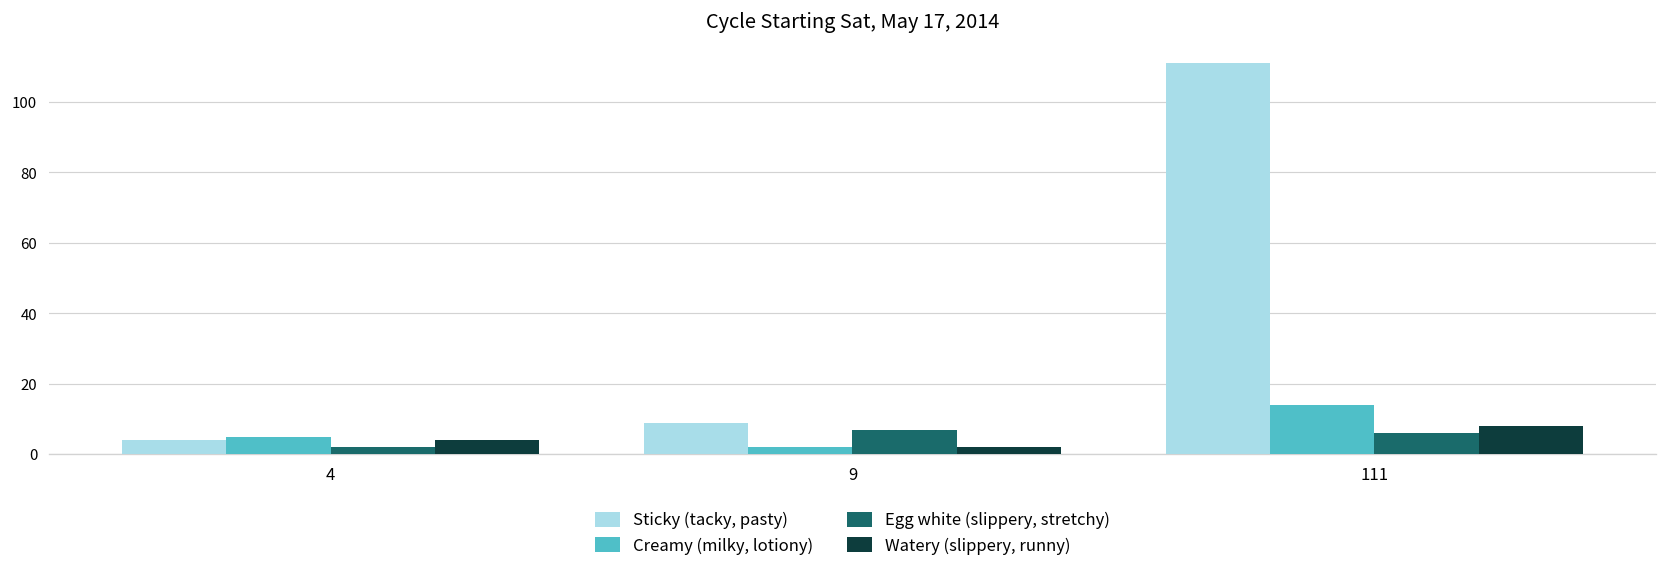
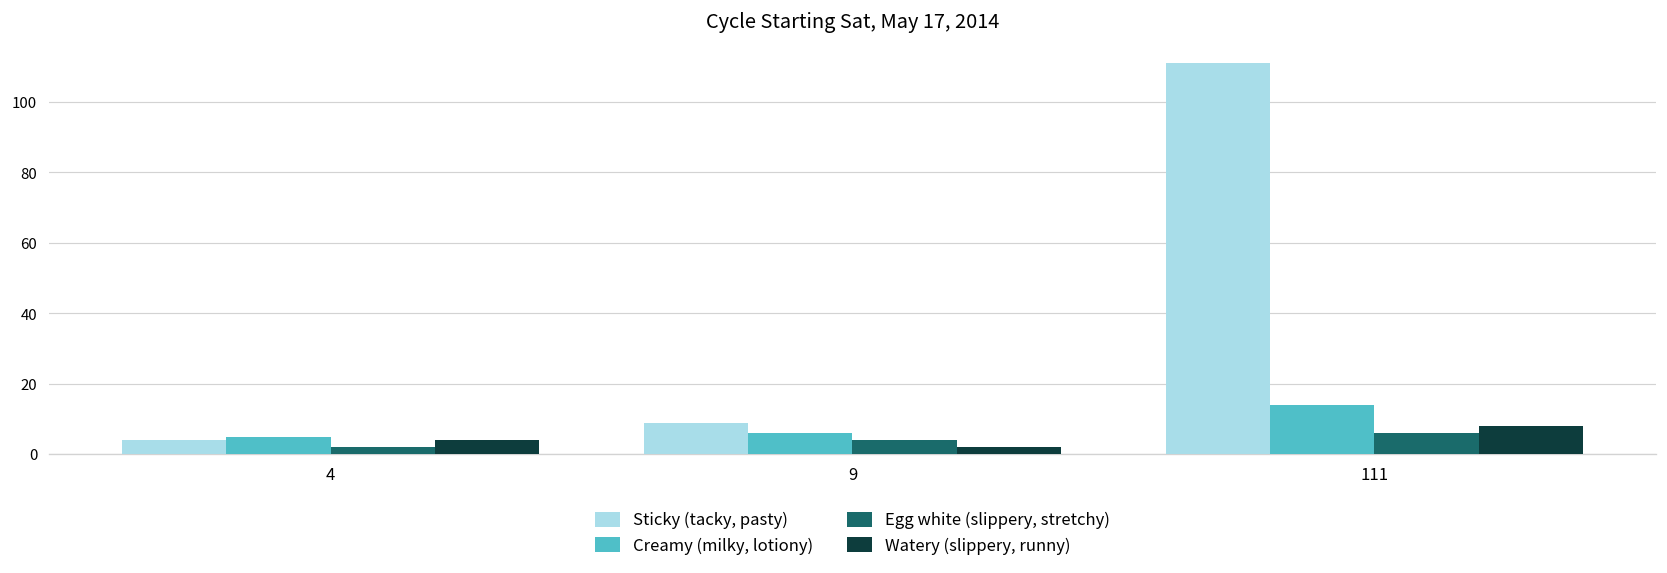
  {
    "Sticky (tacky, pasty)": {
      "4": 4,
      "9": 9,
      "111": 111
    },
    "Creamy (milky, lotiony)": {
      "4": 5,
-     "9": 2,
+     "9": 6,
      "111": 14
    },
    "Egg white (slippery, stretchy)": {
      "4": 2,
-     "9": 7,
+     "9": 4,
      "111": 6
    },
    "Watery (slippery, runny)": {
      "4": 4,
      "9": 2,
      "111": 8
    }
  }
